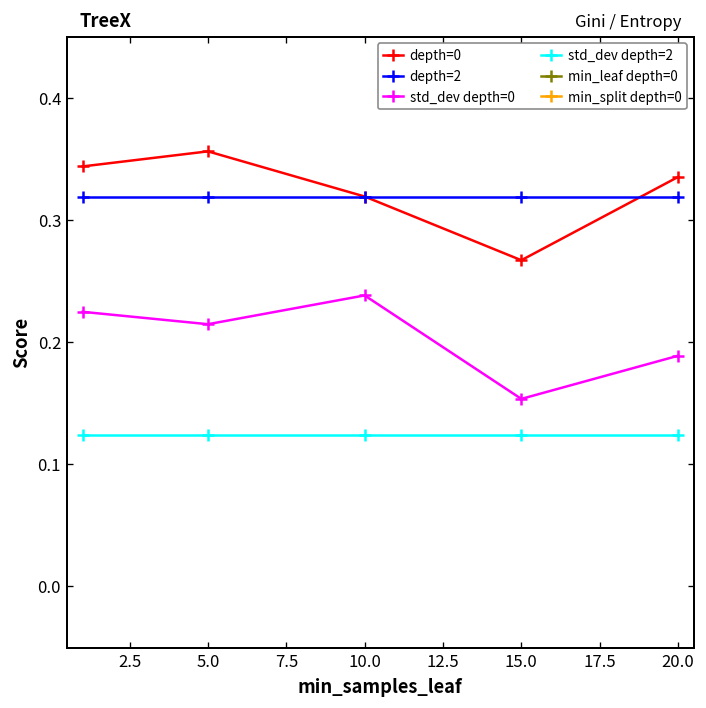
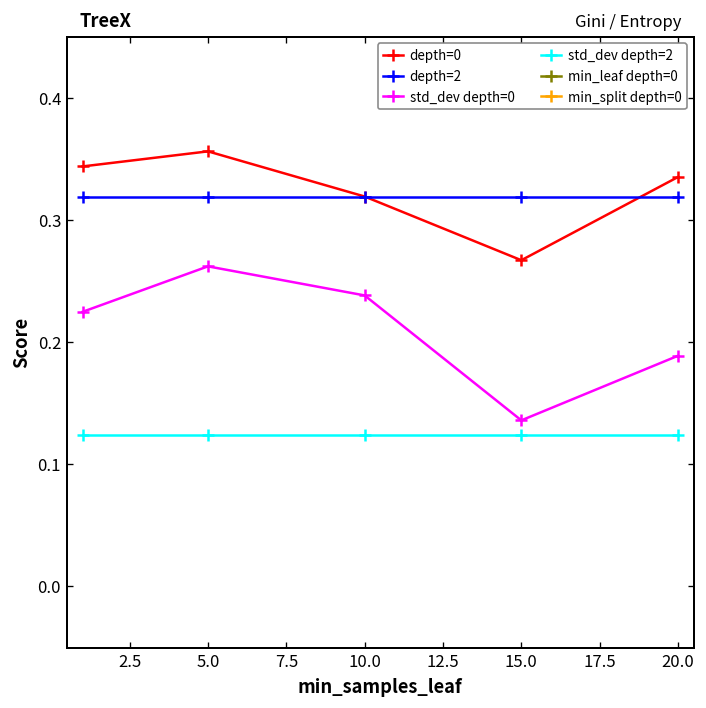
  {
    "depth=0": {
      "5.0": 0.356,
      "15.0": 0.267,
      "20.0": 0.335
    },
    "depth=2": {
      "5.0": 0.318,
      "15.0": 0.318,
      "20.0": 0.318
    },
    "std_dev depth=0": {
-     "5.0": 0.215,
+     "5.0": 0.262,
      "10.0": 0.238,
-     "15.0": 0.154,
+     "15.0": 0.136,
      "20.0": 0.189
    },
    "std_dev depth=2": {
      "5.0": 0.124,
      "10.0": 0.124,
      "15.0": 0.124,
      "20.0": 0.124
    }
  }
